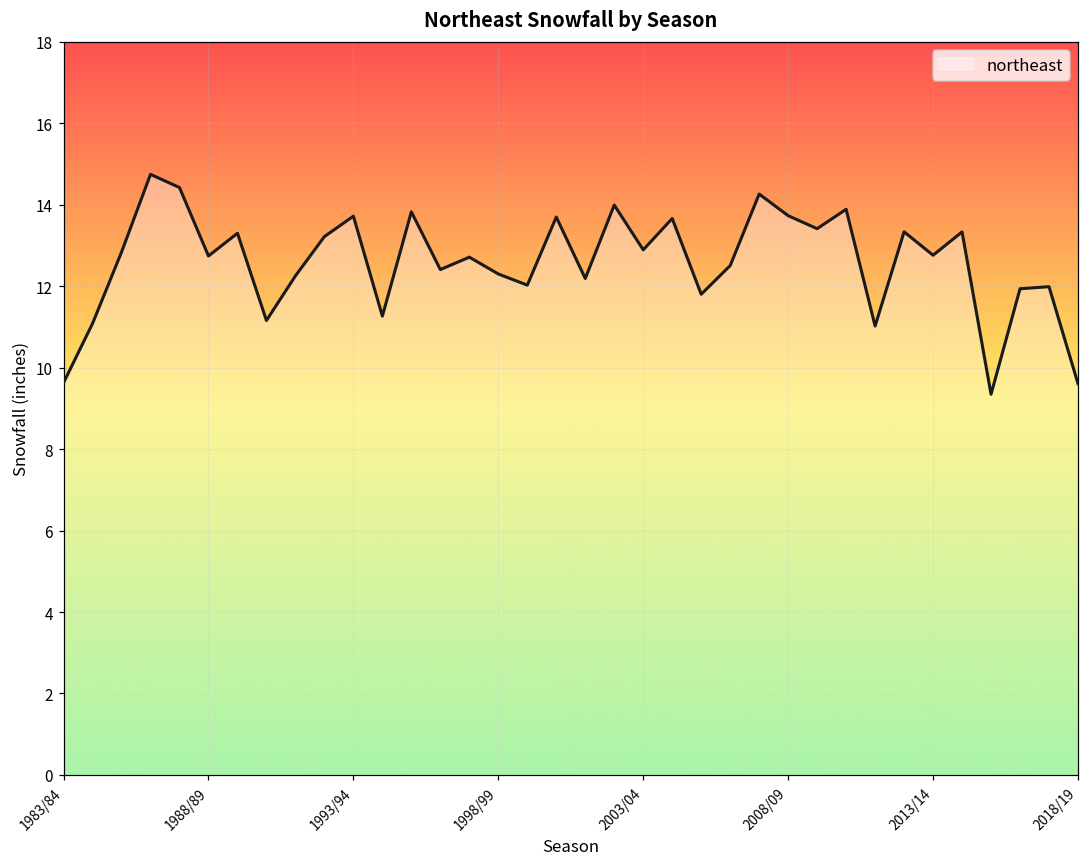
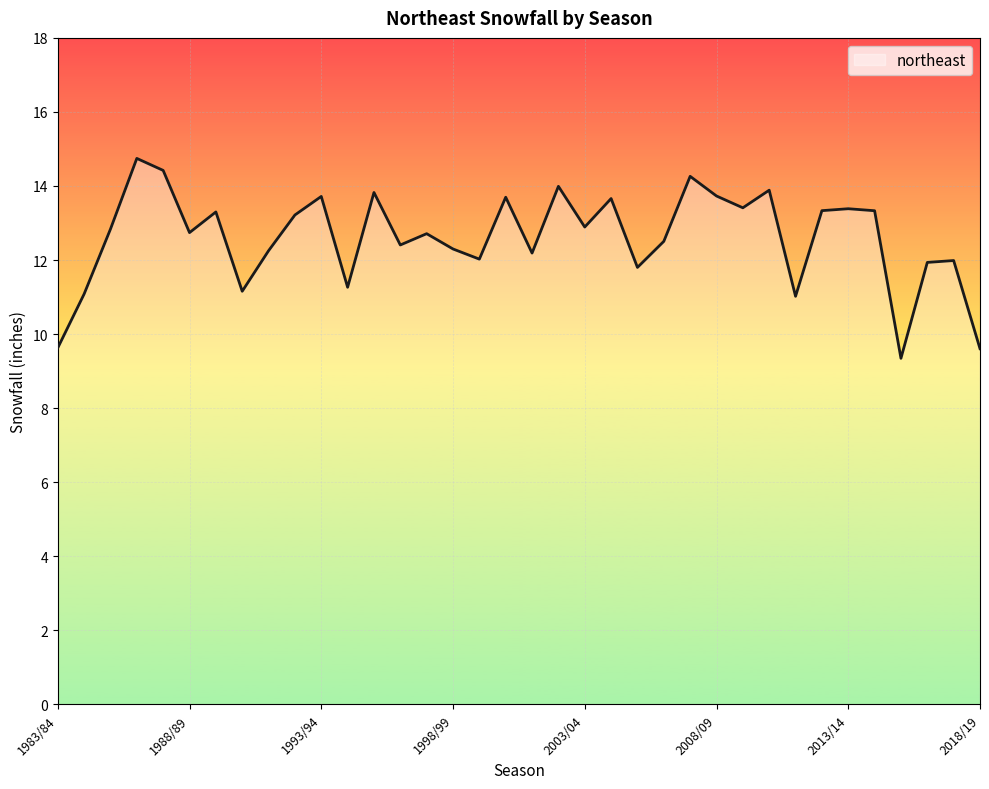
  {
    "1983/84": 9.6,
    "1988/89": 12.7,
    "1993/94": 13.7,
    "1998/99": 12.3,
    "2003/04": 12.9,
    "2008/09": 13.7,
-   "2013/14": 12.8,
+   "2013/14": 13.4,
    "2018/19": 9.6
  }
